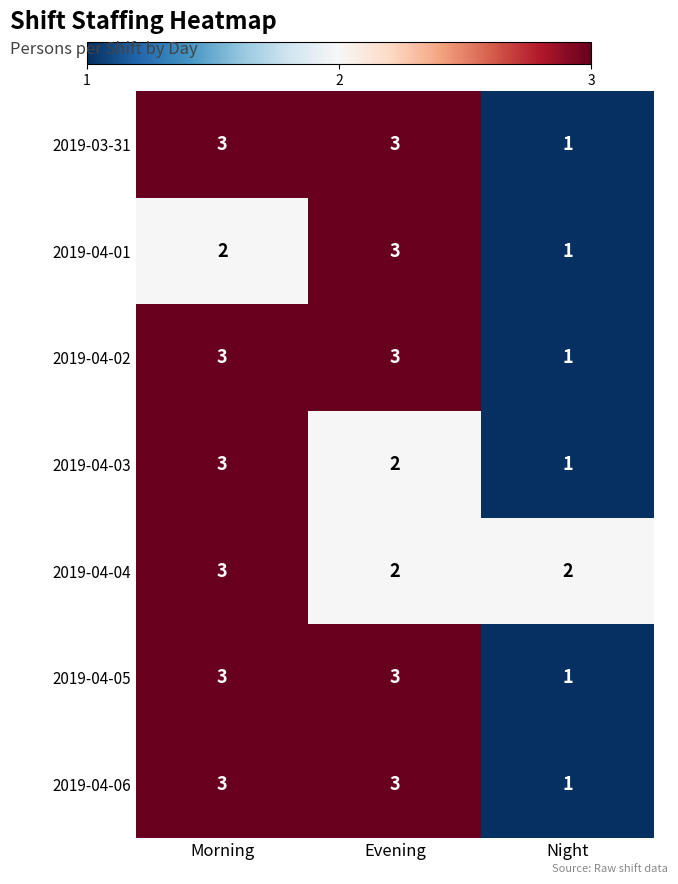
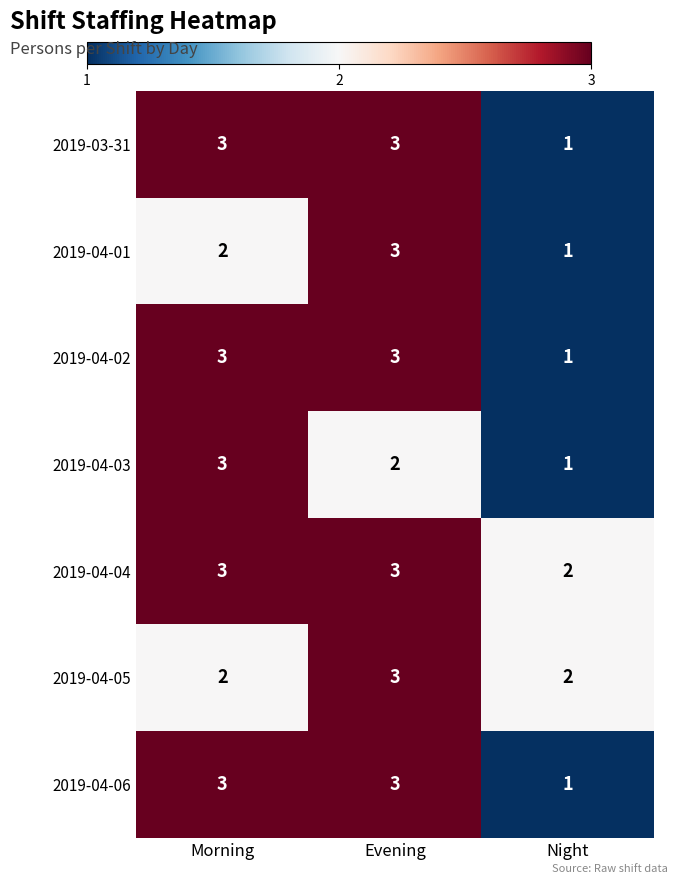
  {
    "2019-03-31": {
      "Morning": 3,
      "Evening": 3,
      "Night": 1
    },
    "2019-04-01": {
      "Morning": 2,
      "Evening": 3,
      "Night": 1
    },
    "2019-04-02": {
      "Morning": 3,
      "Evening": 3,
      "Night": 1
    },
    "2019-04-03": {
      "Morning": 3,
      "Evening": 2,
      "Night": 1
    },
    "2019-04-04": {
      "Morning": 3,
-     "Evening": 2,
+     "Evening": 3,
      "Night": 2
    },
    "2019-04-05": {
-     "Morning": 3,
+     "Morning": 2,
      "Evening": 3,
-     "Night": 1
+     "Night": 2
    },
    "2019-04-06": {
      "Morning": 3,
      "Evening": 3,
      "Night": 1
    }
  }
